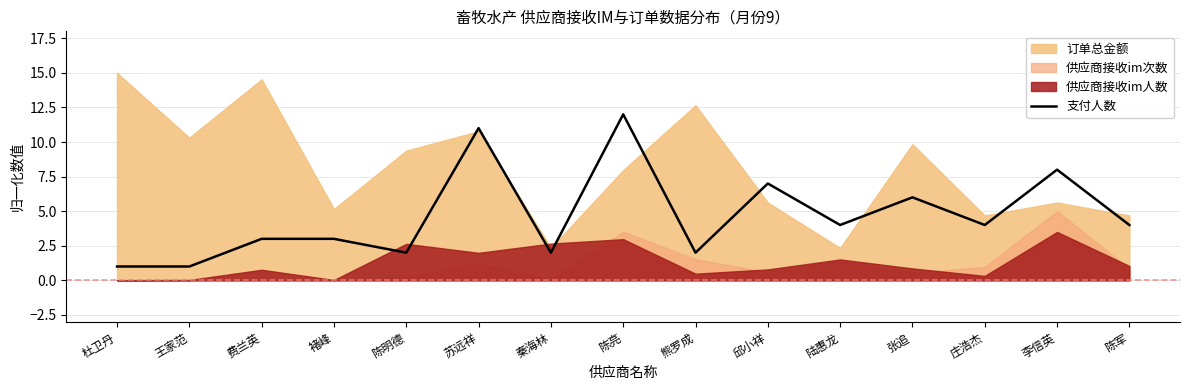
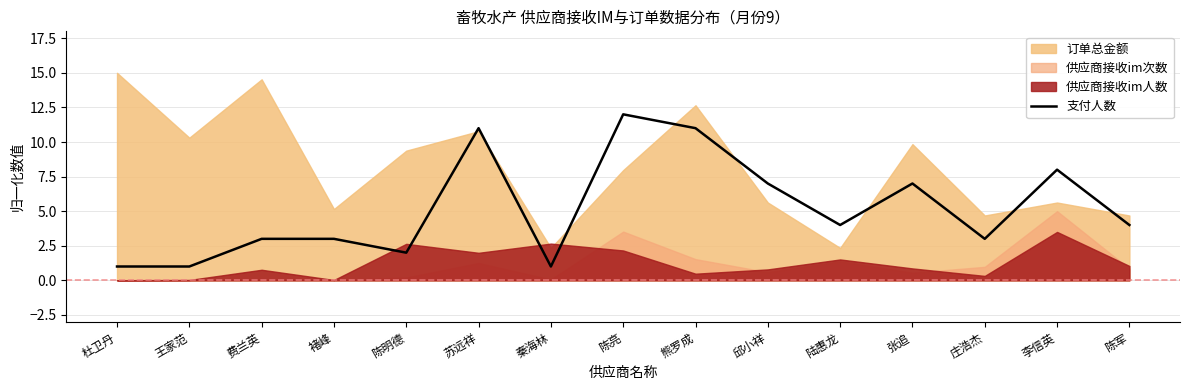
  {
    "支付人数": {
      "杜卫丹": 1,
      "王家范": 1,
      "费兰英": 3,
      "褚峰": 3,
      "陈明德": 2,
      "苏远祥": 11,
-     "秦海林": 2,
+     "秦海林": 1,
      "陈亮": 12,
-     "熊罗成": 2,
+     "熊罗成": 11,
      "邱小祥": 7,
      "陆惠龙": 4,
-     "张追": 6,
-     "庄浩杰": 4,
+     "张追": 7,
+     "庄浩杰": 3,
      "李信英": 8,
      "陈军": 4
    },
    "供应商接收im人数": {
      "费兰英": 0.8,
      "陈明德": 2.6,
      "苏远祥": 2.0,
      "秦海林": 2.7,
-     "陈亮": 3.0,
+     "陈亮": 2.2,
      "熊罗成": 0.5,
      "邱小祥": 0.8,
      "张追": 0.9,
      "庄浩杰": 0.3,
      "李信英": 3.5,
      "陈军": 1.0
    }
  }
